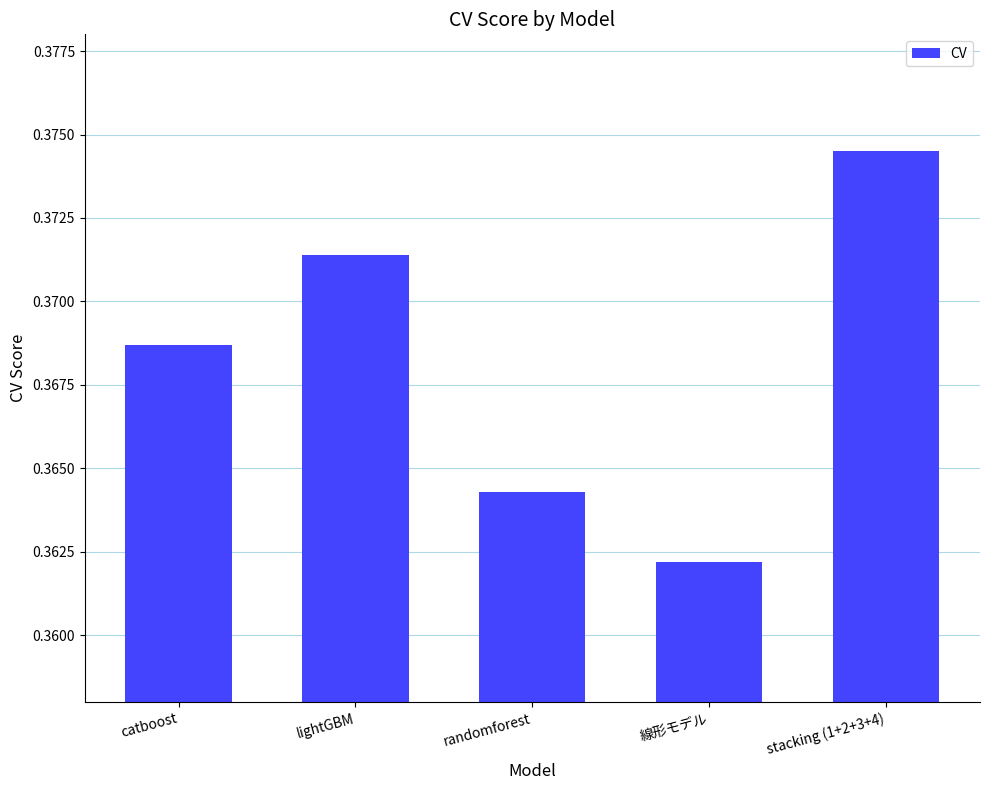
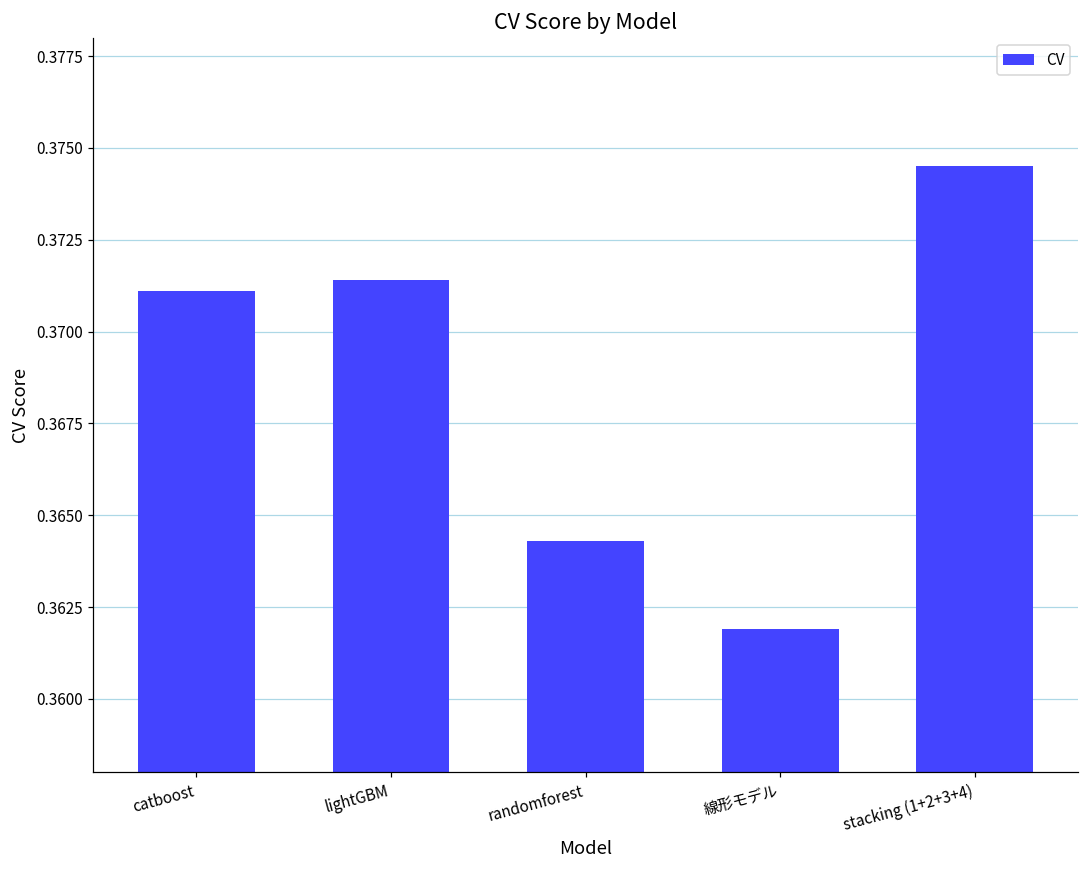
  {
-   "catboost": 0.3687,
+   "catboost": 0.3711,
    "lightGBM": 0.3714,
    "randomforest": 0.3643,
-   "線形モデル": 0.3622,
+   "線形モデル": 0.3619,
    "stacking (1+2+3+4)": 0.3745
  }
